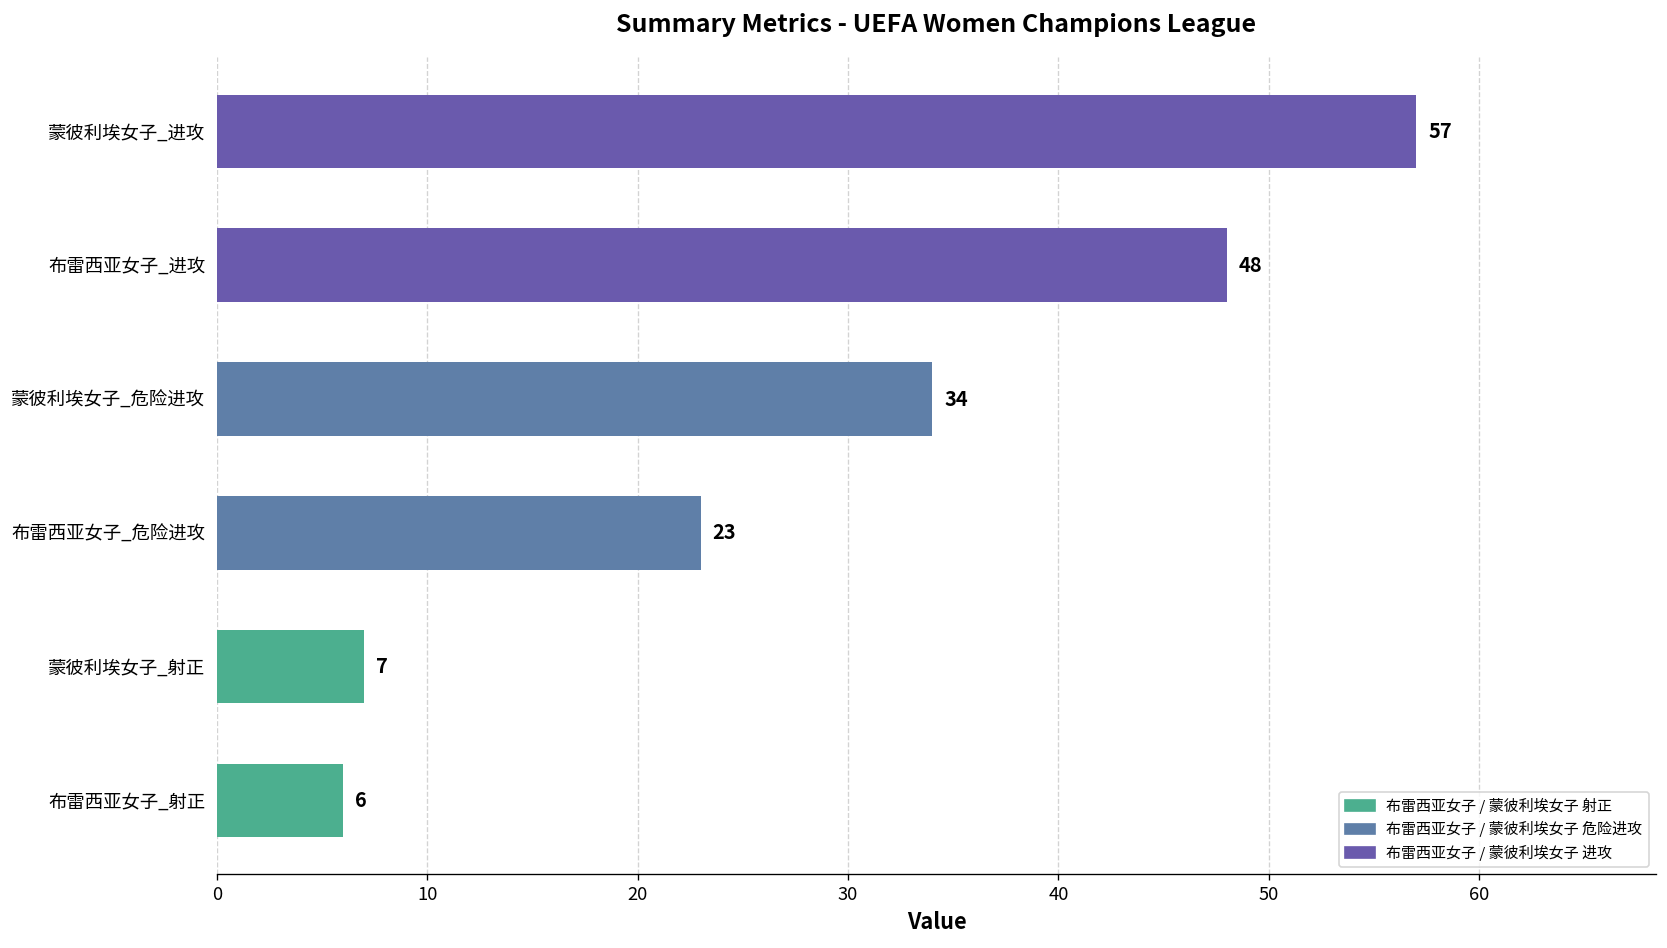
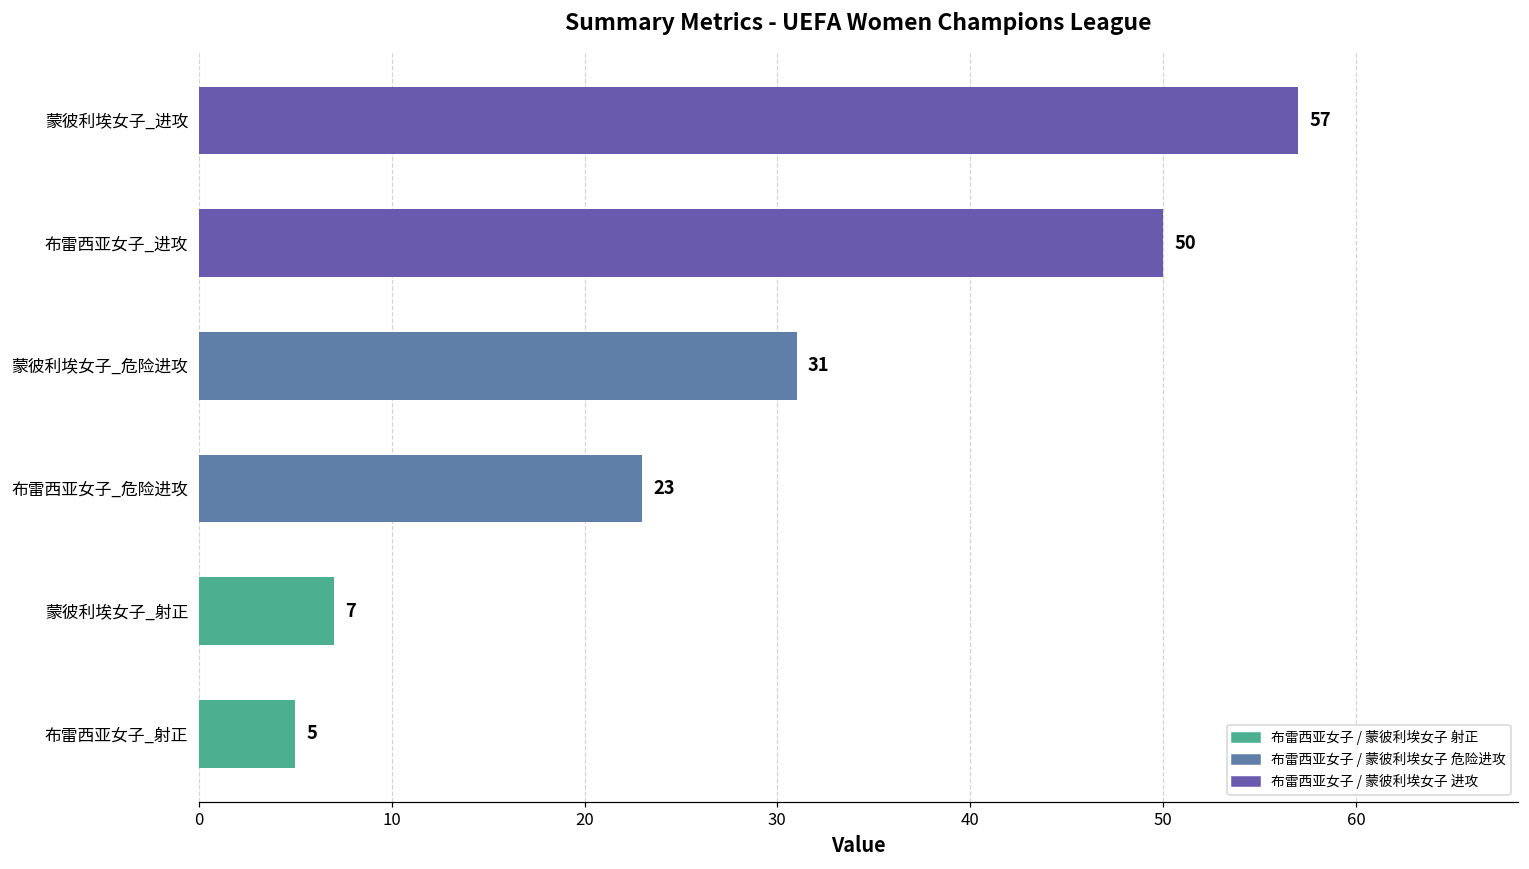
  {
    "蒙彼利埃女子_进攻": 57,
-   "布雷西亚女子_进攻": 48,
-   "蒙彼利埃女子_危险进攻": 34,
+   "布雷西亚女子_进攻": 50,
+   "蒙彼利埃女子_危险进攻": 31,
    "布雷西亚女子_危险进攻": 23,
    "蒙彼利埃女子_射正": 7,
-   "布雷西亚女子_射正": 6
+   "布雷西亚女子_射正": 5
  }
